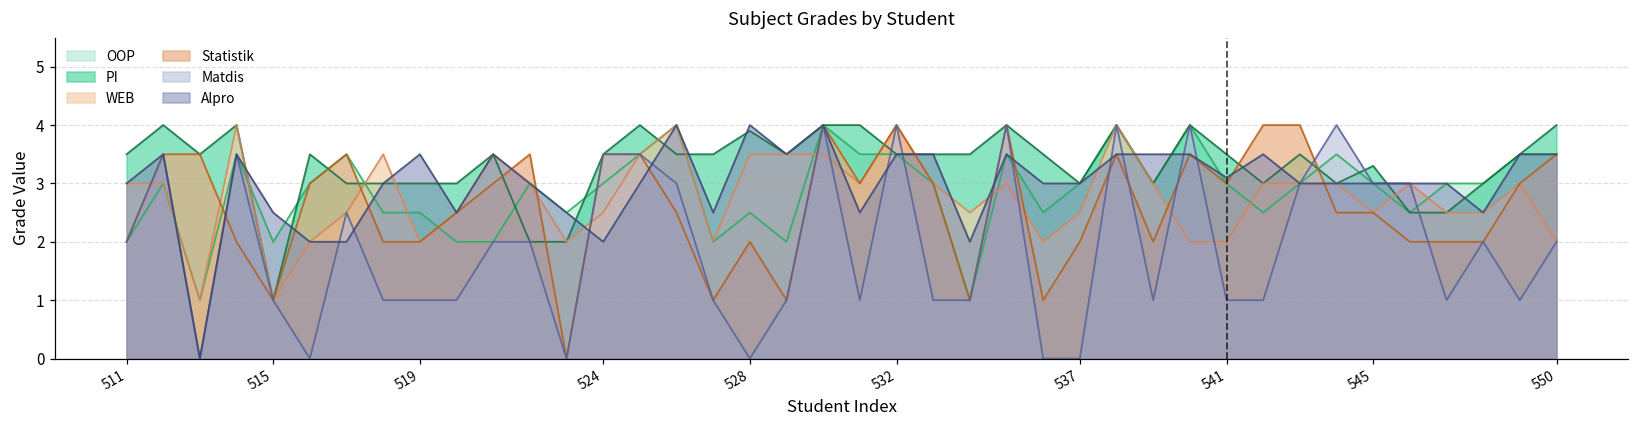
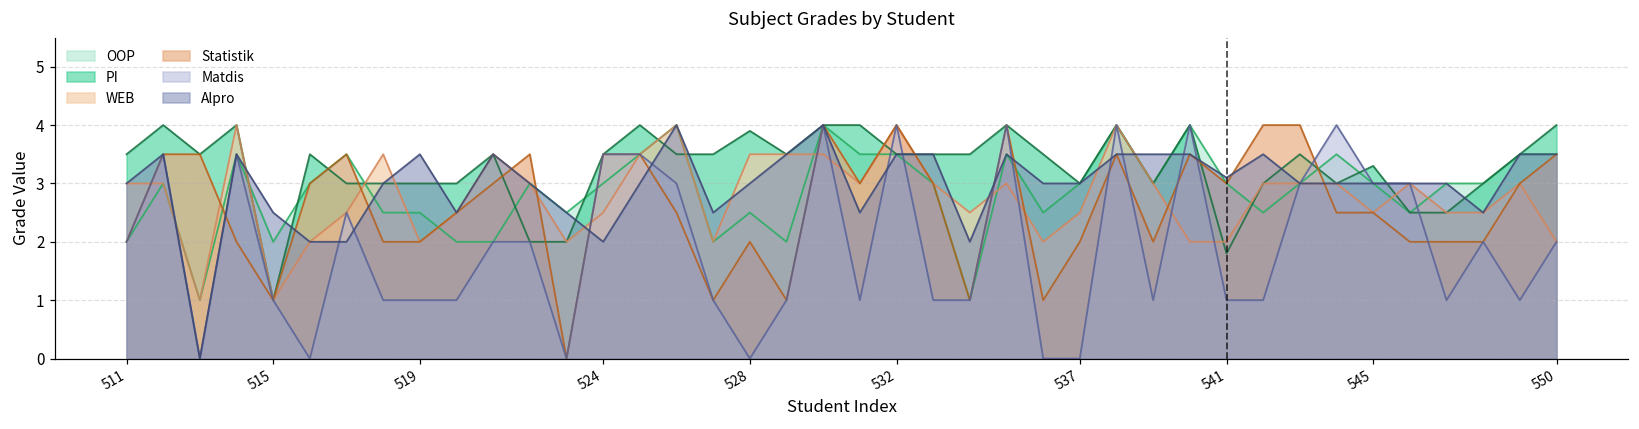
  {
    "PI": {
      "511": 3.5,
      "519": 3.0,
      "528": 3.9,
-     "541": 3.5,
+     "541": 1.8,
      "545": 3.3,
      "550": 4.0
    },
    "Alpro": {
      "515": 2.5,
      "519": 3.5,
      "524": 2,
-     "528": 4,
+     "528": 3,
      "541": 3.1
    }
  }
